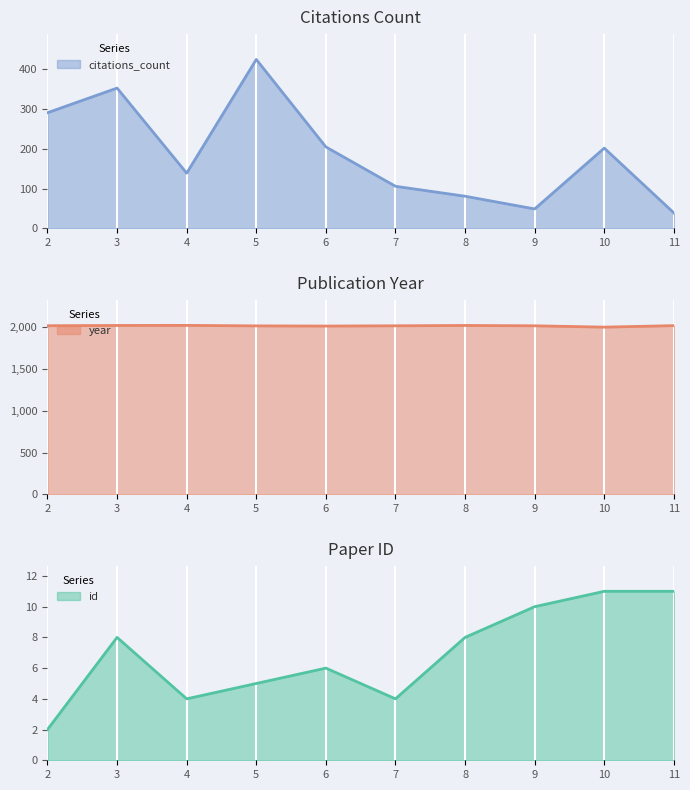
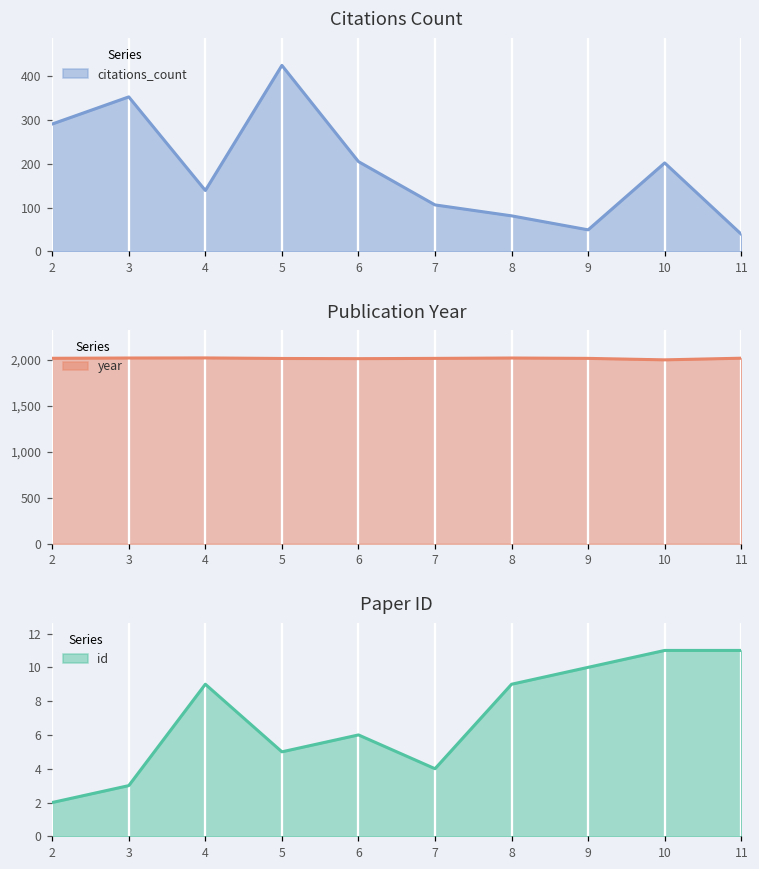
  {
    "Citations Count": {
      "2": "290",
      "3": "350",
      "4": "140",
      "5": "430",
      "6": "210",
      "7": "110",
      "8": "80",
      "9": "50",
      "10": "200",
      "11": "40"
    },
    "Publication Year": {
      "2": "2,000",
      "3": "2,000",
      "4": "2,000",
      "5": "2,000",
      "6": "2,000",
      "7": "2,000",
      "8": "2,000",
      "9": "2,000",
      "10": "2,000",
      "11": "2,000"
    },
    "Paper ID": {
      "2": "2",
-     "3": "8",
-     "4": "4",
+     "3": "3",
+     "4": "9",
      "5": "5",
      "6": "6",
      "7": "4",
-     "8": "8",
+     "8": "9",
      "9": "10",
      "10": "11",
      "11": "11"
    }
  }
